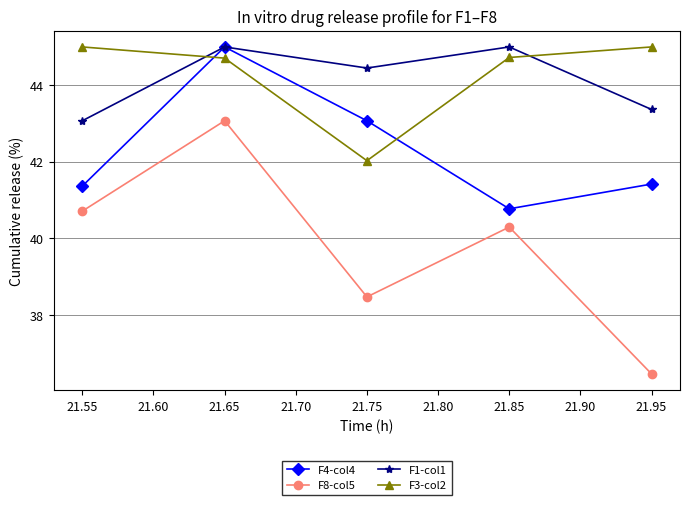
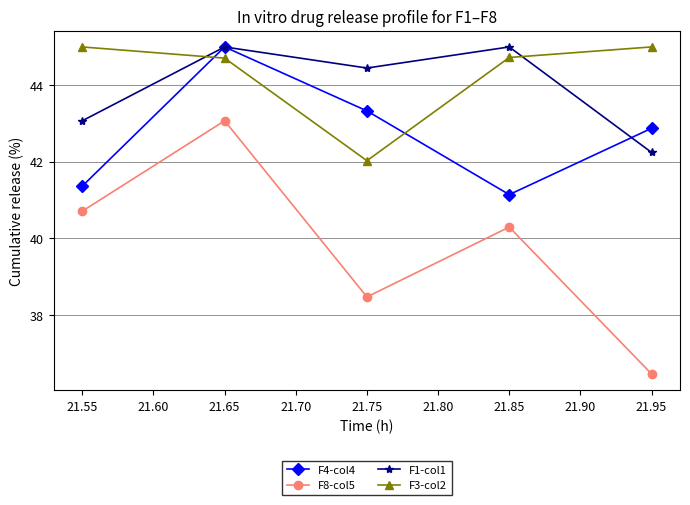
  {
    "F4-col4": {
      "21.55": 41.4,
-     "21.75": 43.1,
-     "21.85": 40.8,
-     "21.95": 41.4
+     "21.75": 43.3,
+     "21.85": 41.1,
+     "21.95": 42.9
    },
    "F8-col5": {
      "21.55": 40.7,
      "21.65": 43.1,
      "21.75": 38.5,
      "21.85": 40.3,
      "21.95": 36.5
    },
    "F1-col1": {
      "21.55": 43.1,
      "21.75": 44.4,
      "21.85": 45.0,
-     "21.95": 43.4
+     "21.95": 42.2
    },
    "F3-col2": {
      "21.55": 45.0,
      "21.65": 44.7,
      "21.75": 42.0,
      "21.85": 44.7,
      "21.95": 45.0
    }
  }
